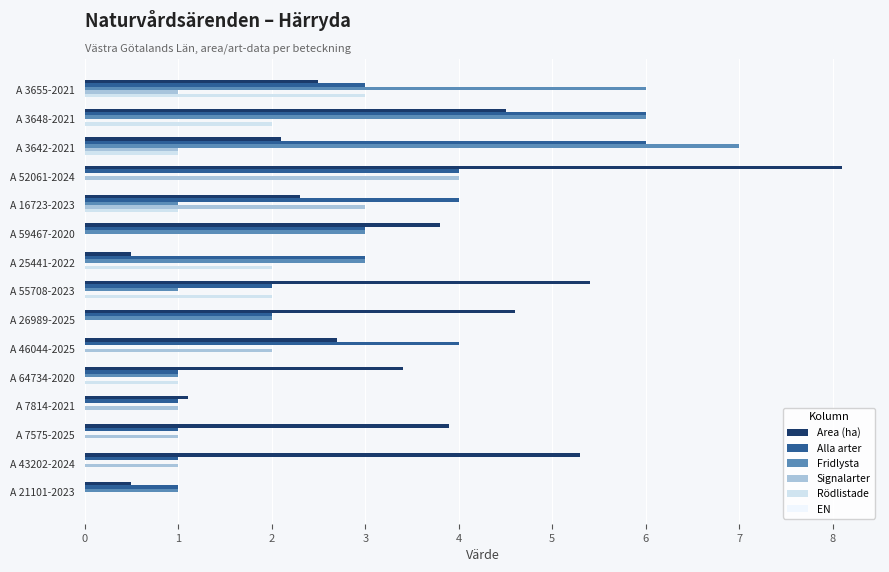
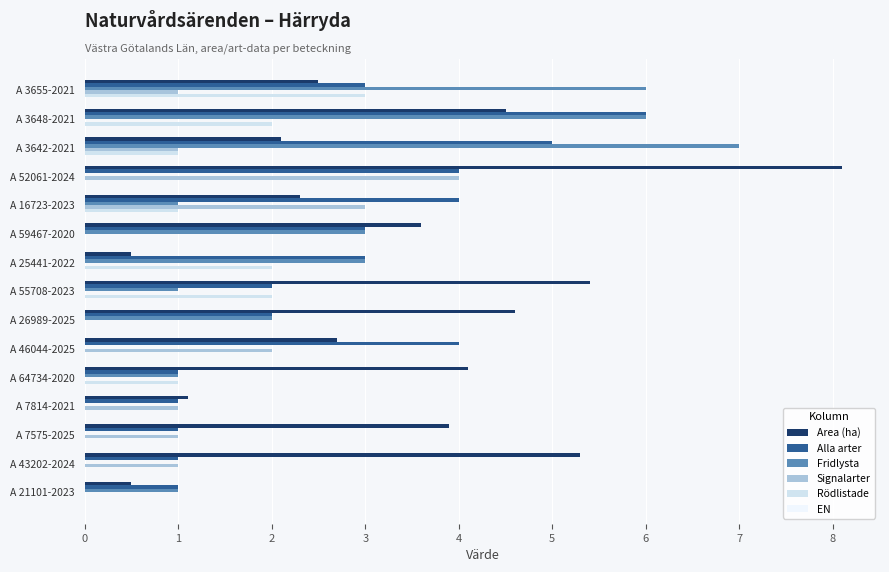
  {
    "Area (ha)": {
      "A 3655-2021": 2.5,
      "A 3648-2021": 4.5,
      "A 3642-2021": 2.1,
      "A 52061-2024": 8.1,
      "A 16723-2023": 2.3,
-     "A 59467-2020": 3.8,
+     "A 59467-2020": 3.6,
      "A 25441-2022": 0.5,
      "A 55708-2023": 5.4,
      "A 26989-2025": 4.6,
      "A 46044-2025": 2.7,
-     "A 64734-2020": 3.4,
+     "A 64734-2020": 4.1,
      "A 7814-2021": 1.1,
      "A 7575-2025": 3.9,
      "A 43202-2024": 5.3,
      "A 21101-2023": 0.5
    },
    "Alla arter": {
      "A 3655-2021": 3,
      "A 3648-2021": 6,
-     "A 3642-2021": 6,
+     "A 3642-2021": 5,
      "A 52061-2024": 4,
      "A 16723-2023": 4,
      "A 59467-2020": 3,
      "A 25441-2022": 3,
      "A 55708-2023": 2,
      "A 26989-2025": 2,
      "A 46044-2025": 4,
      "A 64734-2020": 1,
      "A 7814-2021": 1,
      "A 7575-2025": 1,
      "A 43202-2024": 1,
      "A 21101-2023": 1
    },
    "Fridlysta": {
      "A 3655-2021": 6.0,
      "A 3648-2021": 6.0,
      "A 3642-2021": 7.0,
      "A 52061-2024": 0.0,
      "A 16723-2023": 1.0,
      "A 59467-2020": 3.0,
      "A 25441-2022": 3.0,
      "A 55708-2023": 1.0,
      "A 26989-2025": 2.0,
      "A 46044-2025": 0.0,
      "A 64734-2020": 1.0,
      "A 7814-2021": 0.0,
      "A 7575-2025": 0.0,
      "A 43202-2024": 0.0,
      "A 21101-2023": 1.0
    }
  }
